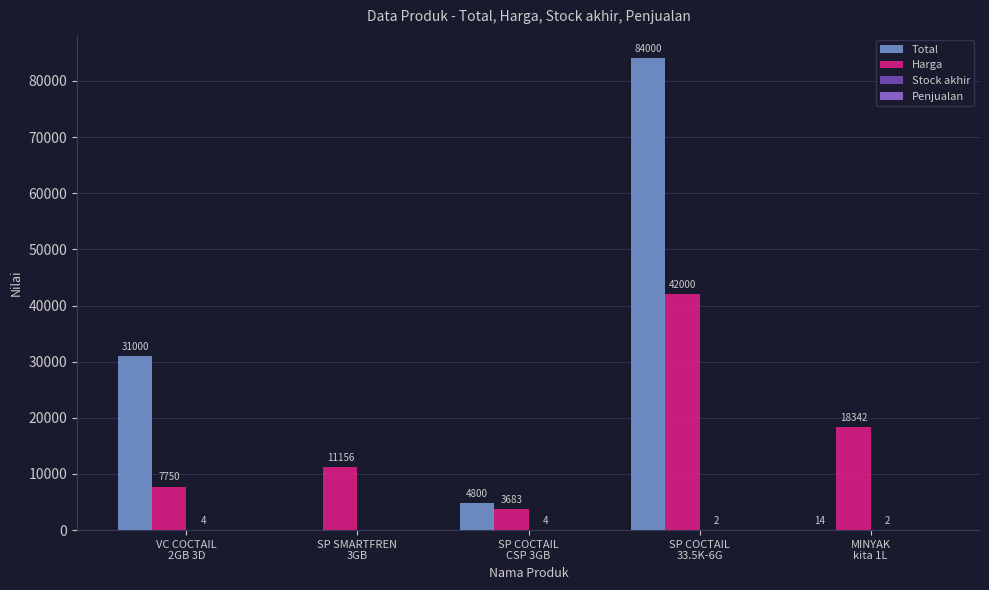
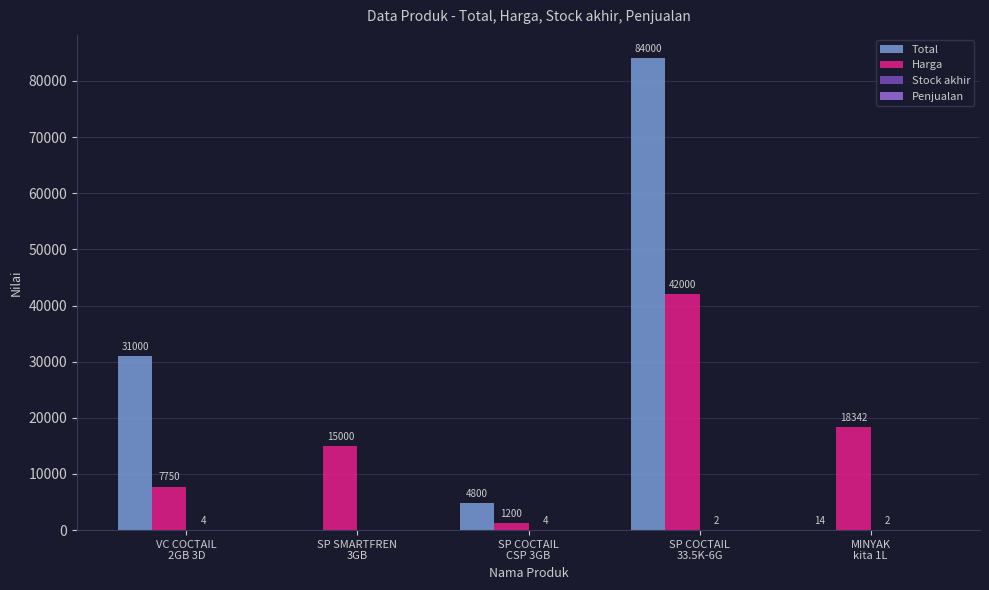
  {
    "Harga": {
      "VC COCTAIL 2GB 3D": 7750,
-     "SP SMARTFREN 3GB": 11156,
-     "SP COCTAIL CSP 3GB": 3683,
+     "SP SMARTFREN 3GB": 15000,
+     "SP COCTAIL CSP 3GB": 1200,
      "SP COCTAIL 33.5K-6G": 42000,
      "MINYAK kita 1L": 18342
    }
  }
